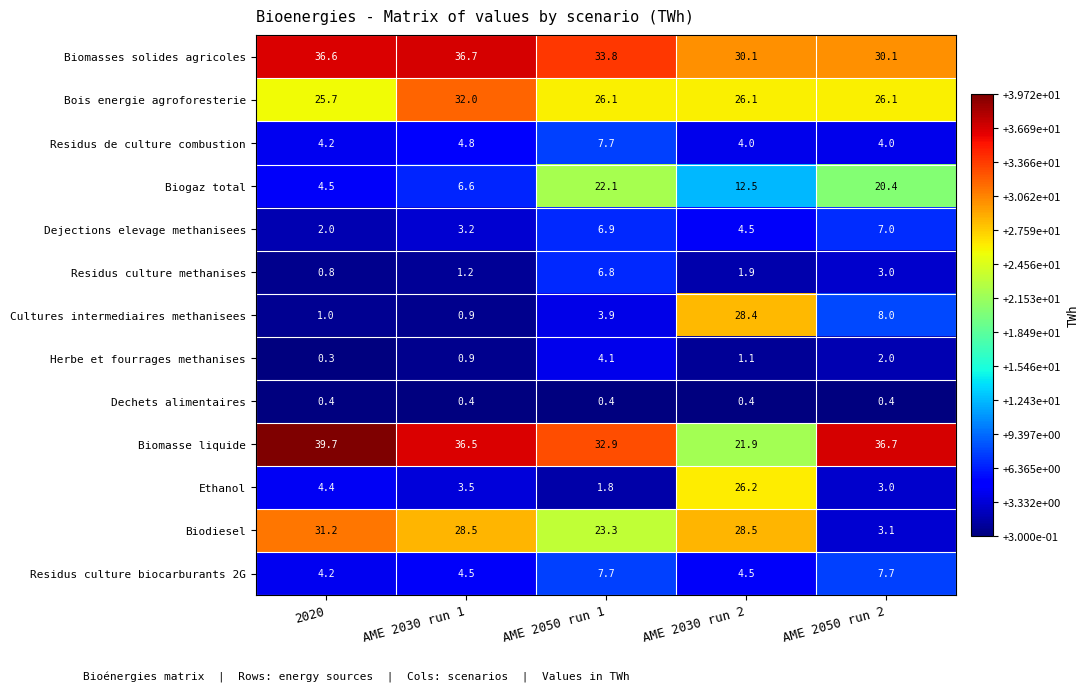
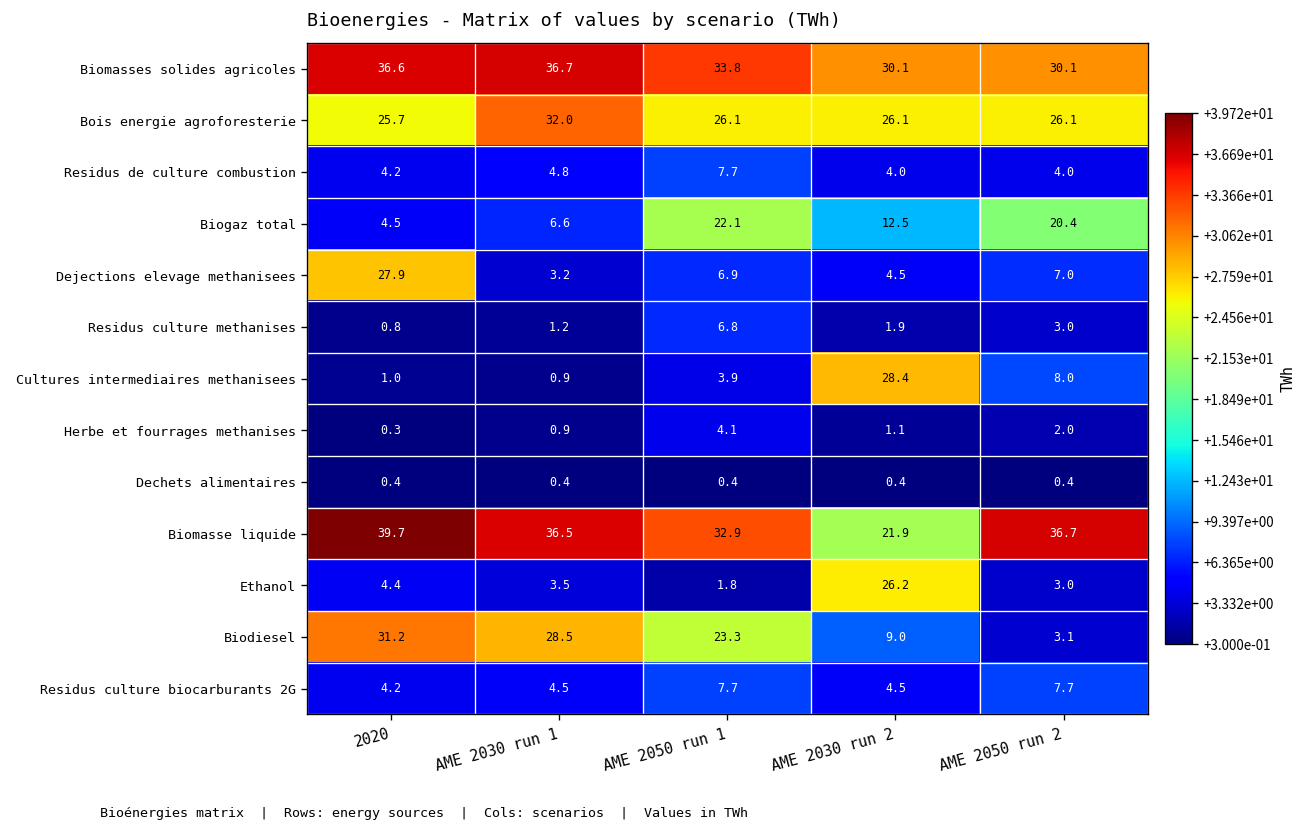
  {
    "Biomasses solides agricoles": {
      "2020": 36.6,
      "AME 2030 run 1": 36.7,
      "AME 2050 run 1": 33.8,
      "AME 2030 run 2": 30.1,
      "AME 2050 run 2": 30.1
    },
    "Bois energie agroforesterie": {
      "2020": 25.7,
      "AME 2030 run 1": 32.0,
      "AME 2050 run 1": 26.1,
      "AME 2030 run 2": 26.1,
      "AME 2050 run 2": 26.1
    },
    "Residus de culture combustion": {
      "2020": 4.2,
      "AME 2030 run 1": 4.8,
      "AME 2050 run 1": 7.7,
      "AME 2030 run 2": 4.0,
      "AME 2050 run 2": 4.0
    },
    "Biogaz total": {
      "2020": 4.5,
      "AME 2030 run 1": 6.6,
      "AME 2050 run 1": 22.1,
      "AME 2030 run 2": 12.5,
      "AME 2050 run 2": 20.4
    },
    "Dejections elevage methanisees": {
-     "2020": 2.0,
+     "2020": 27.9,
      "AME 2030 run 1": 3.2,
      "AME 2050 run 1": 6.9,
      "AME 2030 run 2": 4.5,
      "AME 2050 run 2": 7.0
    },
    "Residus culture methanises": {
      "2020": 0.8,
      "AME 2030 run 1": 1.2,
      "AME 2050 run 1": 6.8,
      "AME 2030 run 2": 1.9,
      "AME 2050 run 2": 3.0
    },
    "Cultures intermediaires methanisees": {
      "2020": 1.0,
      "AME 2030 run 1": 0.9,
      "AME 2050 run 1": 3.9,
      "AME 2030 run 2": 28.4,
      "AME 2050 run 2": 8.0
    },
    "Herbe et fourrages methanises": {
      "2020": 0.3,
      "AME 2030 run 1": 0.9,
      "AME 2050 run 1": 4.1,
      "AME 2030 run 2": 1.1,
      "AME 2050 run 2": 2.0
    },
    "Dechets alimentaires": {
      "2020": 0.4,
      "AME 2030 run 1": 0.4,
      "AME 2050 run 1": 0.4,
      "AME 2030 run 2": 0.4,
      "AME 2050 run 2": 0.4
    },
    "Biomasse liquide": {
      "2020": 39.7,
      "AME 2030 run 1": 36.5,
      "AME 2050 run 1": 32.9,
      "AME 2030 run 2": 21.9,
      "AME 2050 run 2": 36.7
    },
    "Ethanol": {
      "2020": 4.4,
      "AME 2030 run 1": 3.5,
      "AME 2050 run 1": 1.8,
      "AME 2030 run 2": 26.2,
      "AME 2050 run 2": 3.0
    },
    "Biodiesel": {
      "2020": 31.2,
      "AME 2030 run 1": 28.5,
      "AME 2050 run 1": 23.3,
-     "AME 2030 run 2": 28.5,
+     "AME 2030 run 2": 9.0,
      "AME 2050 run 2": 3.1
    },
    "Residus culture biocarburants 2G": {
      "2020": 4.2,
      "AME 2030 run 1": 4.5,
      "AME 2050 run 1": 7.7,
      "AME 2030 run 2": 4.5,
      "AME 2050 run 2": 7.7
    }
  }
